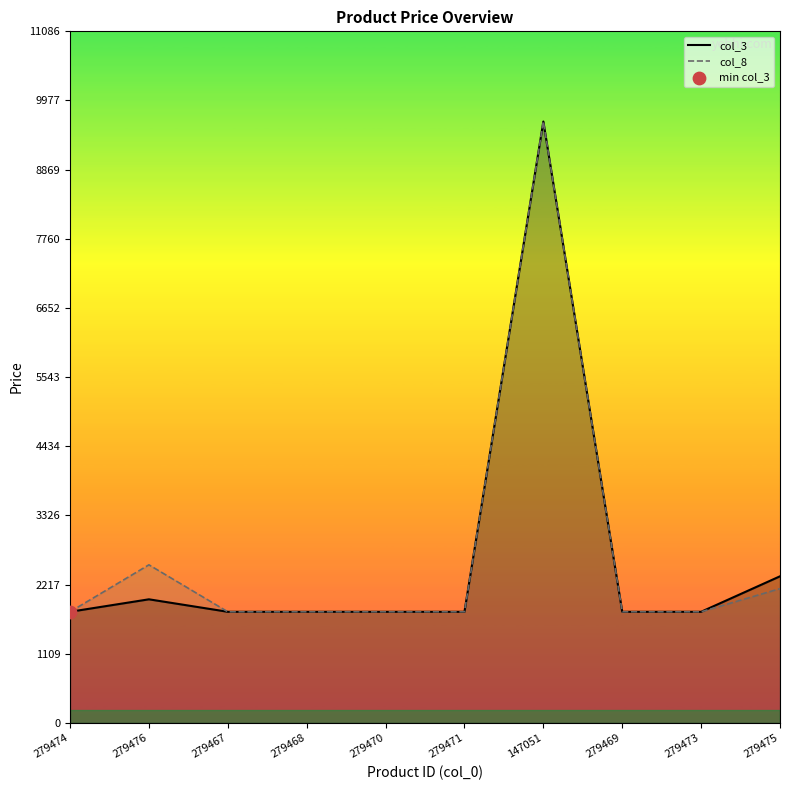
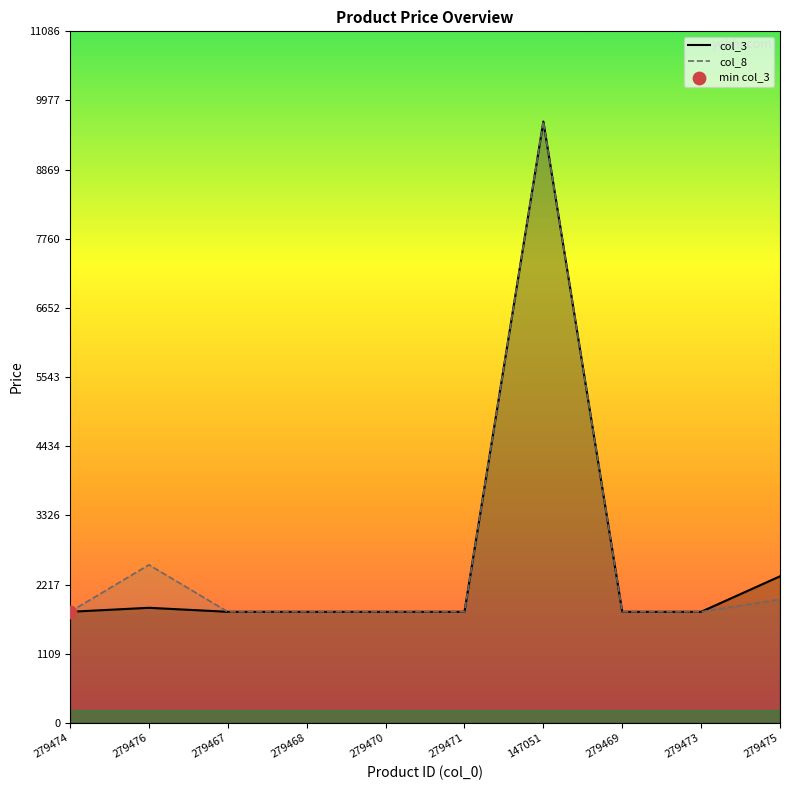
  {
    "col_3": {
-     "279476": 2000,
+     "279476": 1800,
      "279475": 2300
    },
    "col_8": {
      "279476": 2500,
-     "279475": 2200
+     "279475": 2000
    }
  }
